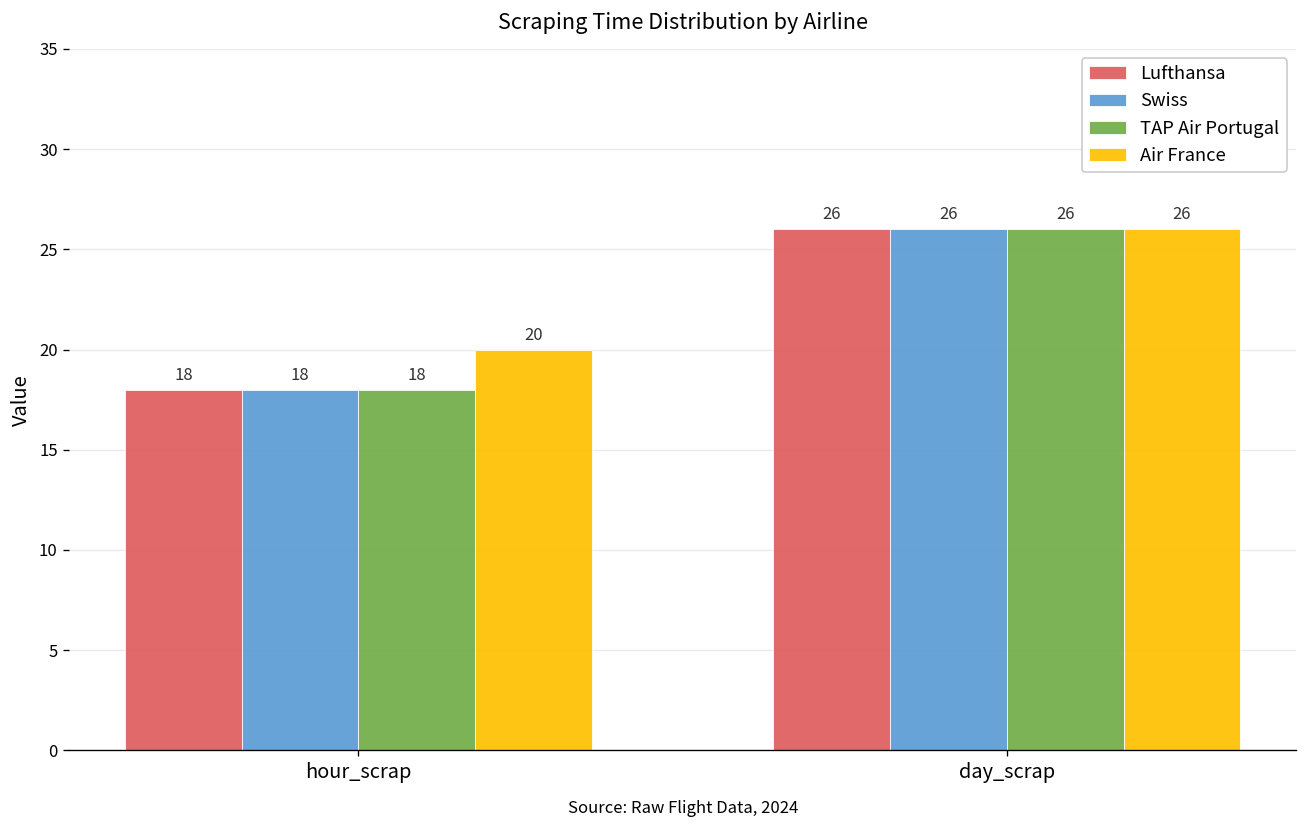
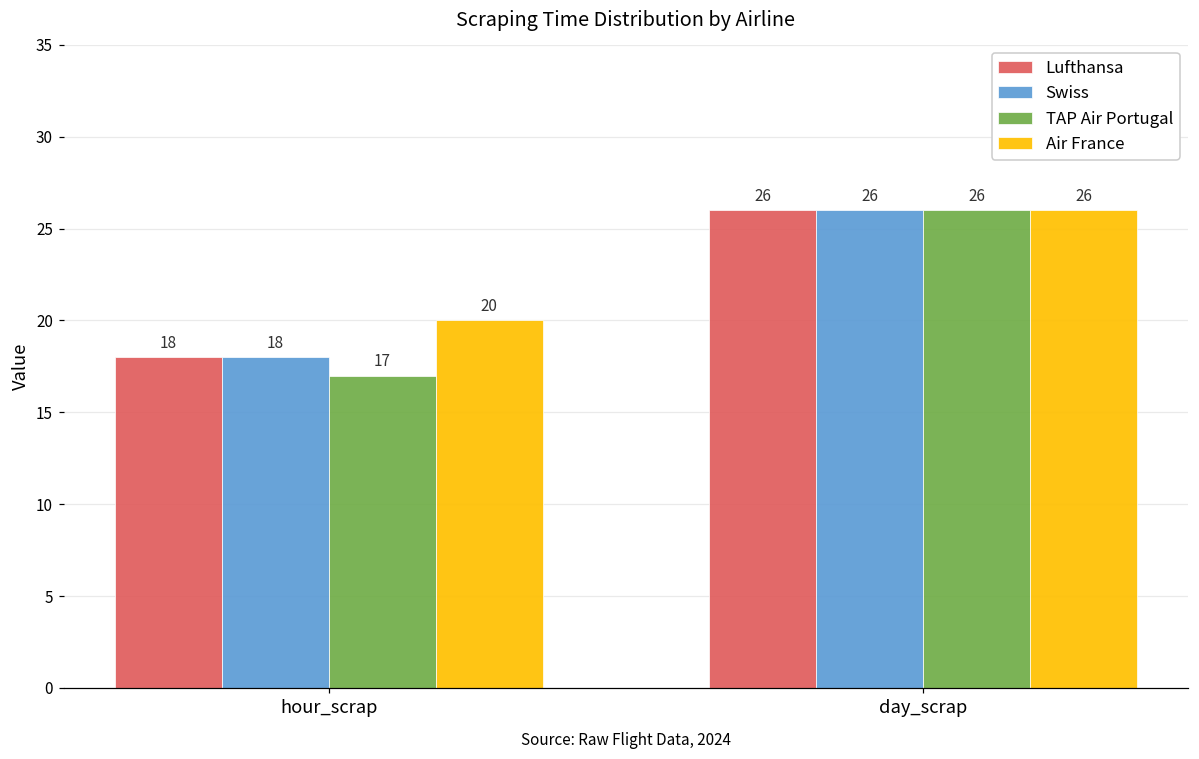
  {
    "Lufthansa": {
      "hour_scrap": 18,
      "day_scrap": 26
    },
    "Swiss": {
      "hour_scrap": 18,
      "day_scrap": 26
    },
    "TAP Air Portugal": {
-     "hour_scrap": 18,
+     "hour_scrap": 17,
      "day_scrap": 26
    },
    "Air France": {
      "hour_scrap": 20,
      "day_scrap": 26
    }
  }
